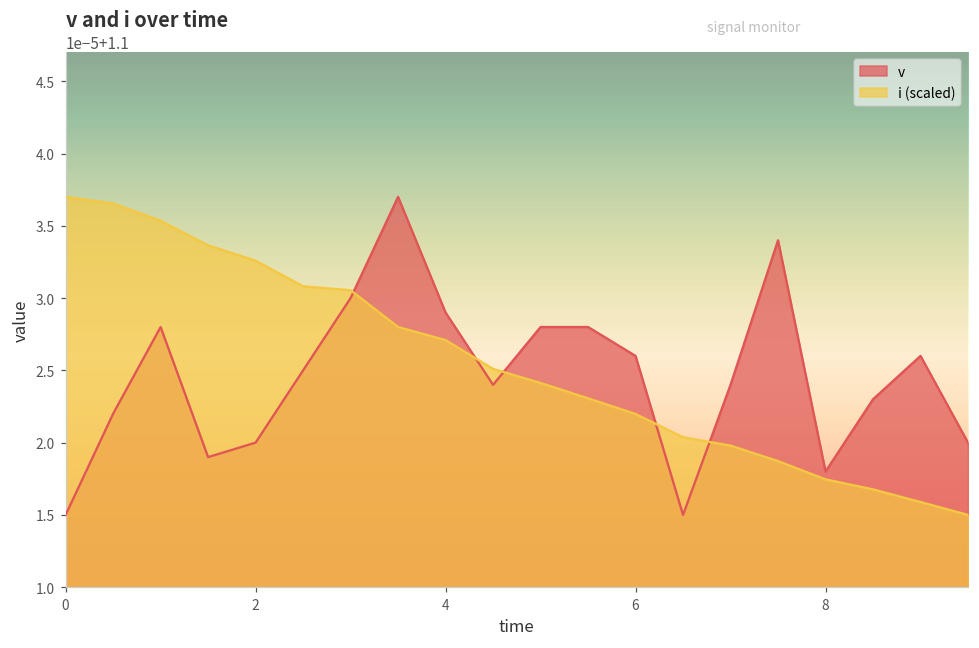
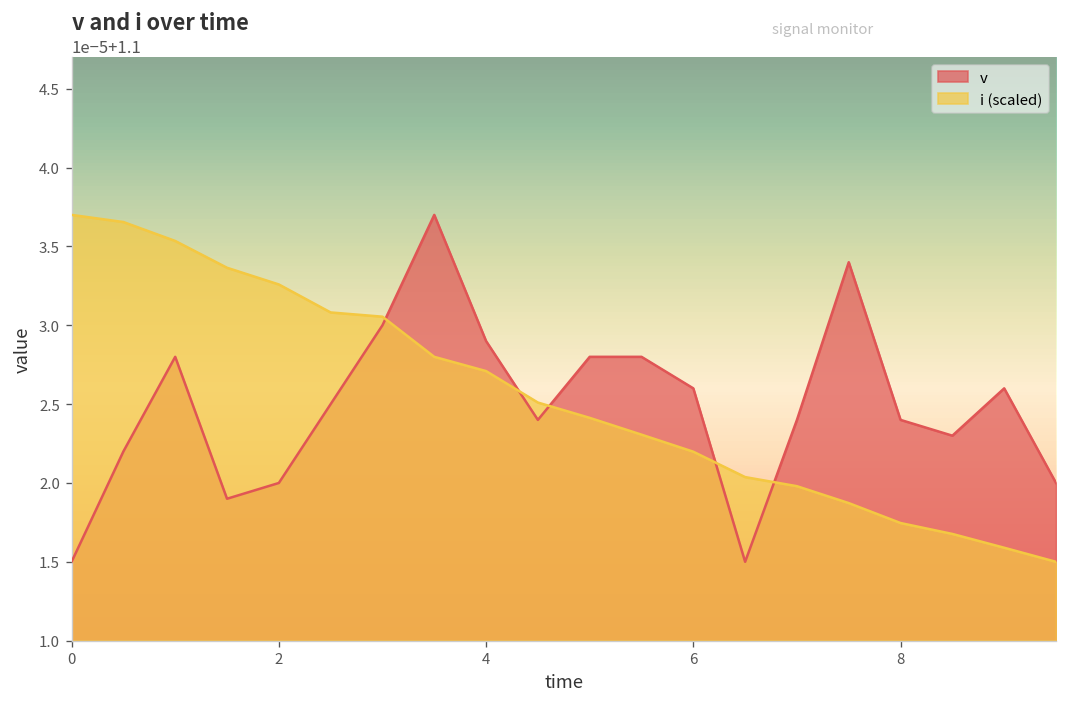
  {
    "v": {
      "0": 1.100015,
      "2": 1.100020,
      "4": 1.100029,
      "6": 1.100026,
-     "8": 1.100018
+     "8": 1.100024
    },
    "i (scaled)": {
      "0": 1.100037,
      "2": 1.1000326,
      "4": 1.100027,
      "6": 1.100022,
      "8": 1.1000175
    }
  }
